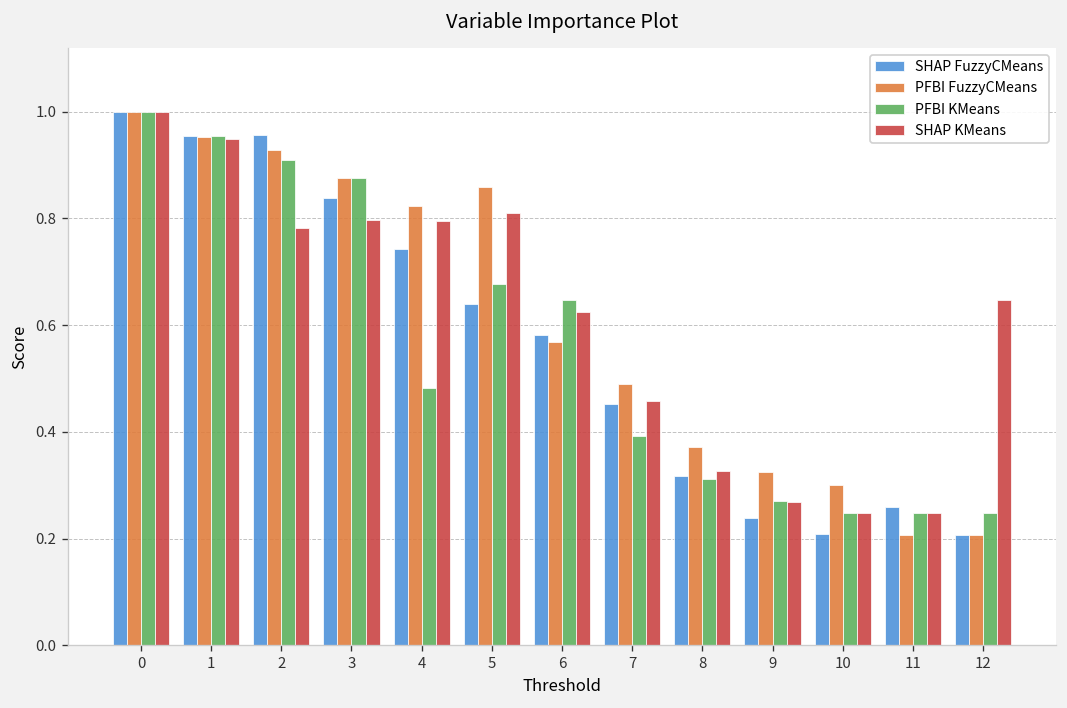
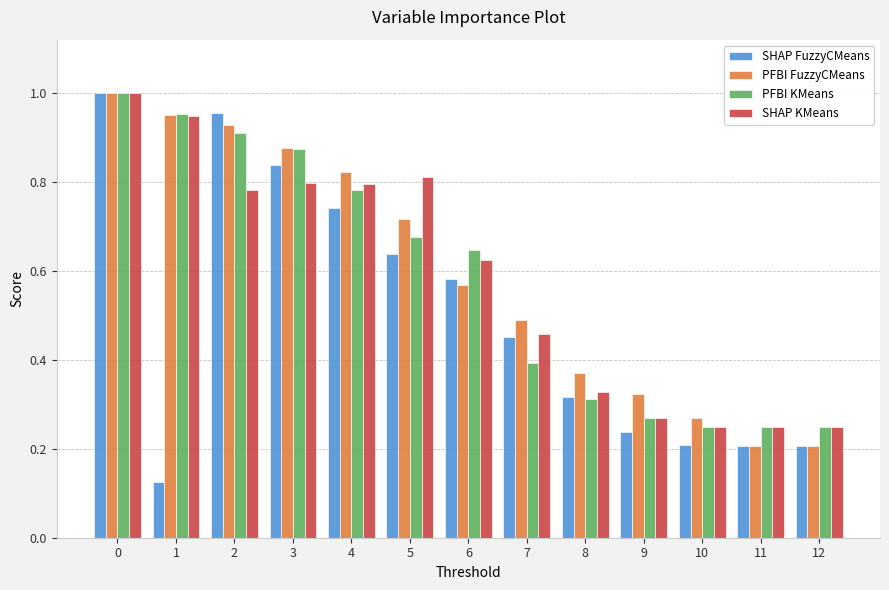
  {
    "SHAP FuzzyCMeans": {
      "0": 1.00,
-     "1": 0.95,
+     "1": 0.12,
      "2": 0.96,
      "3": 0.84,
      "4": 0.74,
      "5": 0.64,
      "6": 0.58,
      "7": 0.45,
      "8": 0.32,
      "9": 0.24,
      "10": 0.21,
-     "11": 0.26,
+     "11": 0.21,
      "12": 0.21
    },
    "PFBI FuzzyCMeans": {
      "0": 1.00,
      "1": 0.95,
      "2": 0.93,
      "3": 0.88,
      "4": 0.82,
-     "5": 0.86,
+     "5": 0.72,
      "6": 0.57,
      "7": 0.49,
      "8": 0.37,
      "9": 0.32,
-     "10": 0.30,
+     "10": 0.27,
      "11": 0.21,
      "12": 0.21
    },
    "PFBI KMeans": {
      "0": 1.00,
      "1": 0.95,
      "2": 0.91,
      "3": 0.87,
-     "4": 0.48,
+     "4": 0.78,
      "5": 0.68,
      "6": 0.65,
      "7": 0.39,
      "8": 0.31,
      "9": 0.27,
      "10": 0.25,
      "11": 0.25,
      "12": 0.25
    },
    "SHAP KMeans": {
      "0": 1.00,
      "1": 0.95,
      "2": 0.78,
      "3": 0.80,
      "4": 0.80,
      "5": 0.81,
      "6": 0.63,
      "7": 0.46,
      "8": 0.33,
      "9": 0.27,
      "10": 0.25,
      "11": 0.25,
-     "12": 0.65
+     "12": 0.25
    }
  }
